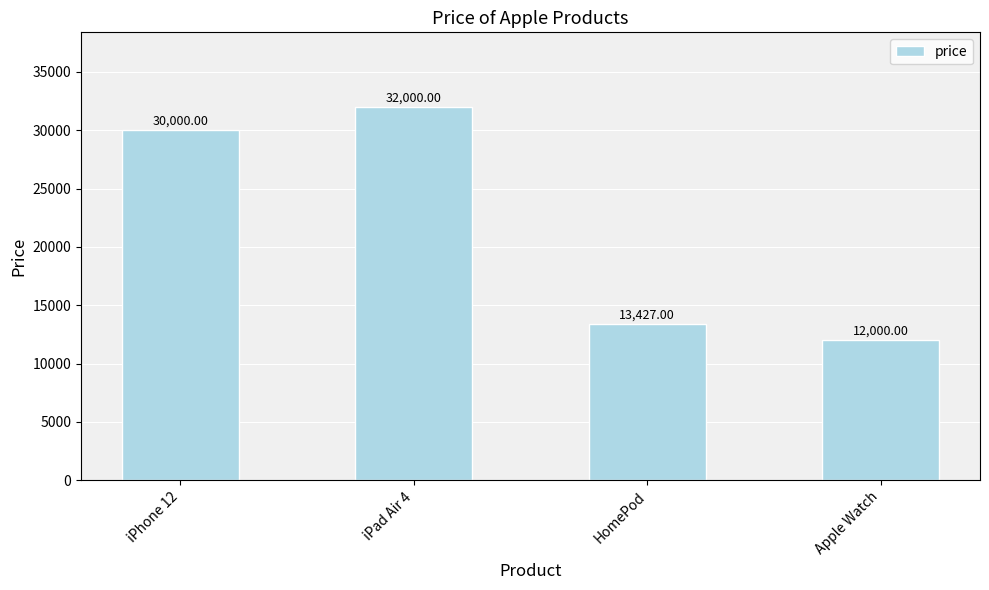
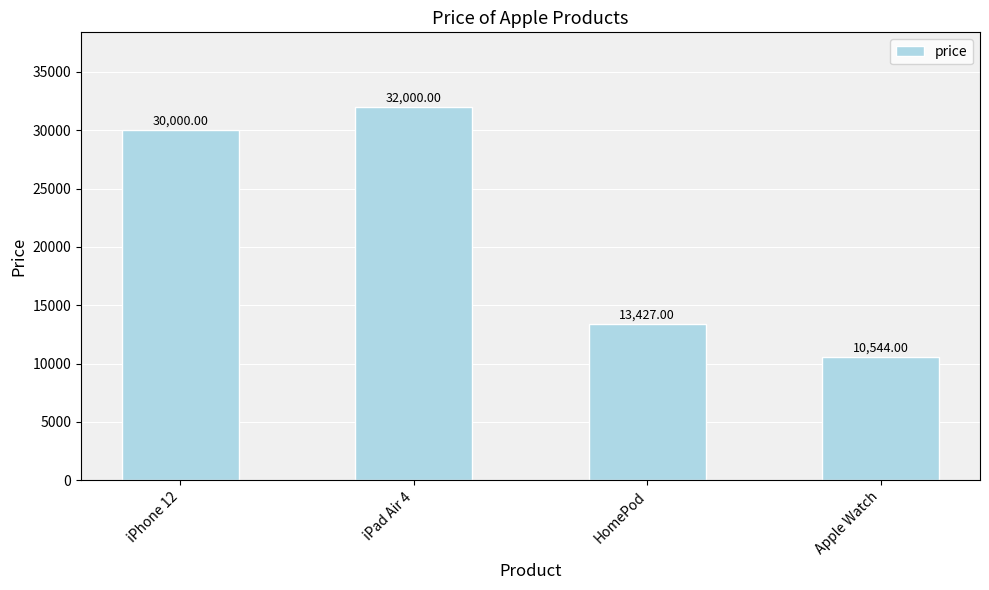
  {
    "iPhone 12": "30,000.00",
    "iPad Air 4": "32,000.00",
    "HomePod": "13,427.00",
-   "Apple Watch": "12,000.00"
+   "Apple Watch": "10,544.00"
  }
